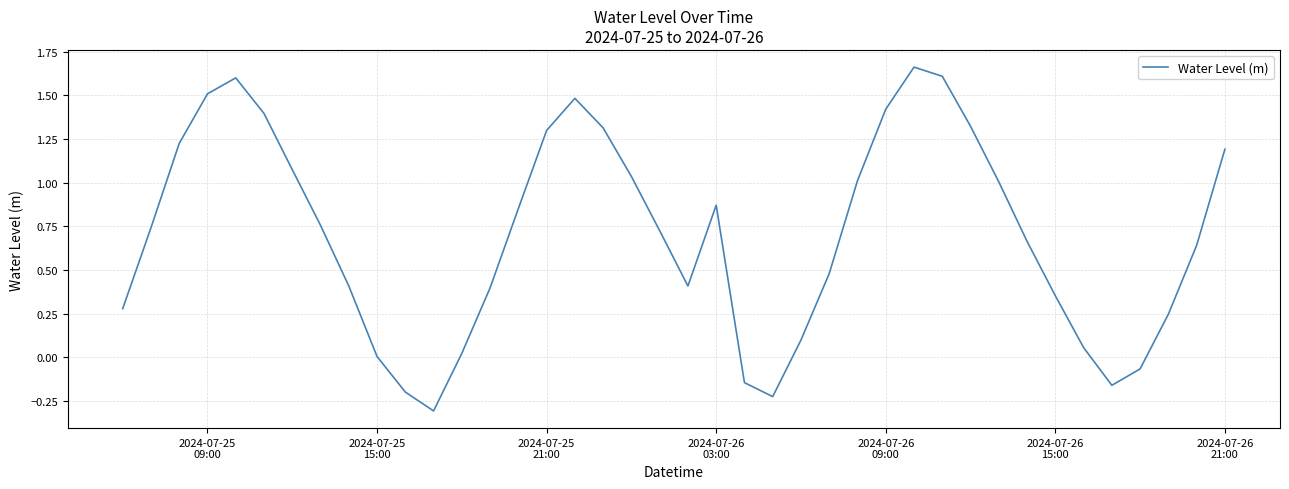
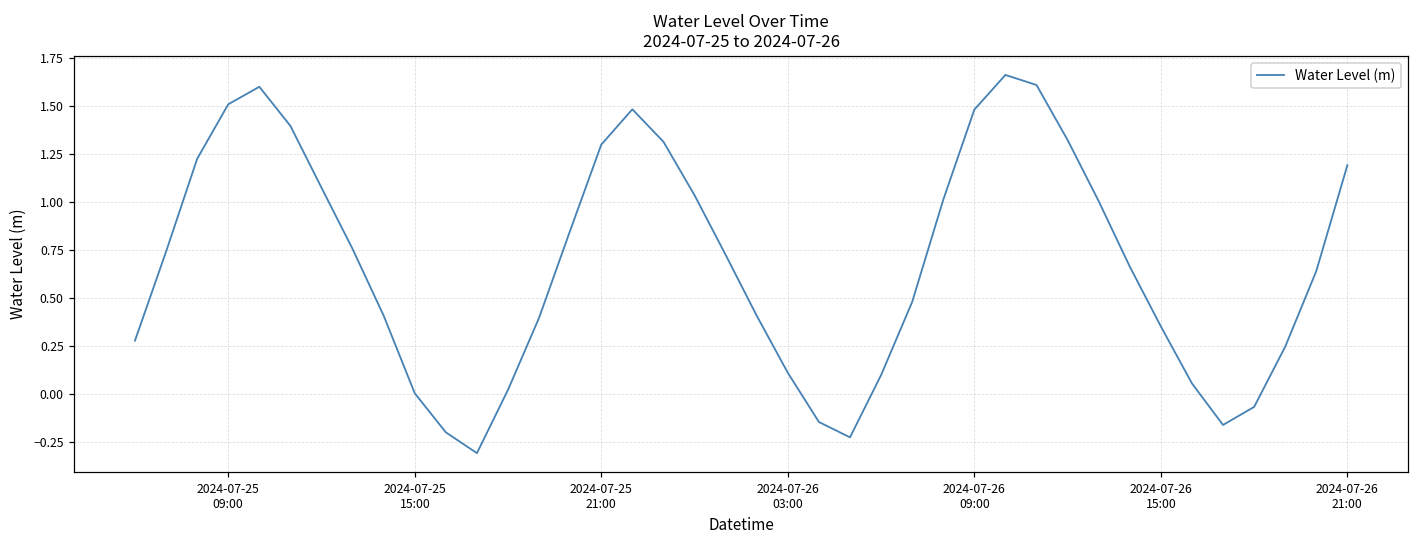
  {
    "2024-07-25 09:00": 1.51,
    "2024-07-25 15:00": 0.00,
    "2024-07-25 21:00": 1.30,
-   "2024-07-26 03:00": 0.87,
-   "2024-07-26 09:00": 1.42,
+   "2024-07-26 03:00": 0.11,
+   "2024-07-26 09:00": 1.48,
    "2024-07-26 15:00": 0.35,
    "2024-07-26 21:00": 1.19
  }
